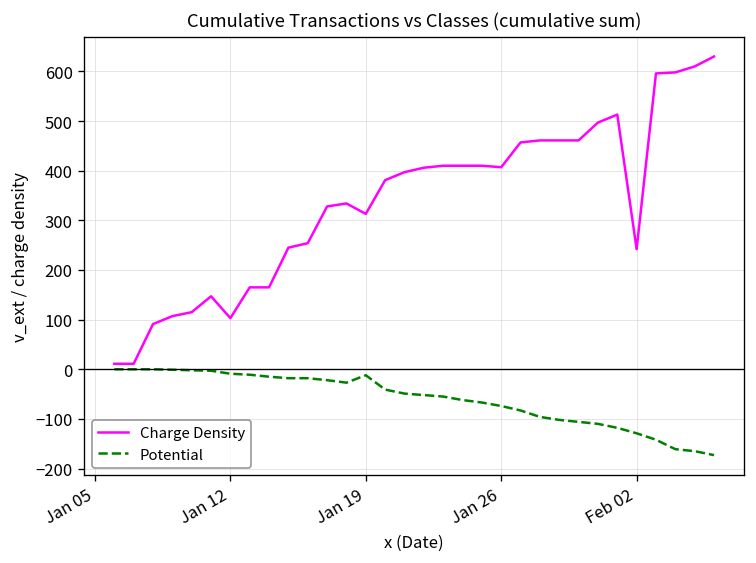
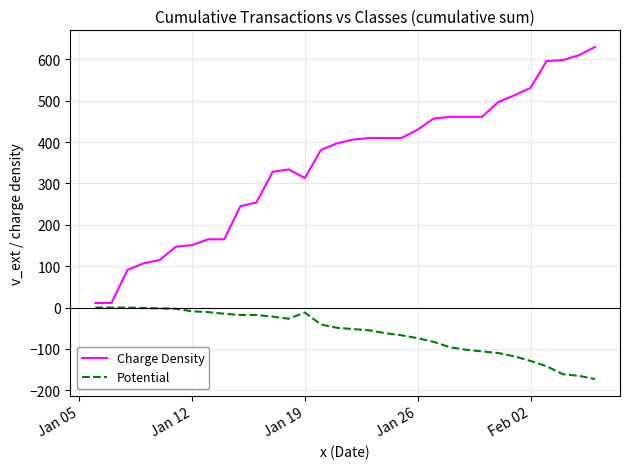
  {
    "Charge Density": {
-     "Jan 12": 100,
+     "Jan 12": 150,
      "Jan 19": 310,
-     "Jan 26": 410,
-     "Feb 02": 240
+     "Jan 26": 430,
+     "Feb 02": 530
    },
    "Potential": {
      "Jan 12": -10,
      "Jan 19": -10,
      "Jan 26": -70,
      "Feb 02": -130
    }
  }
